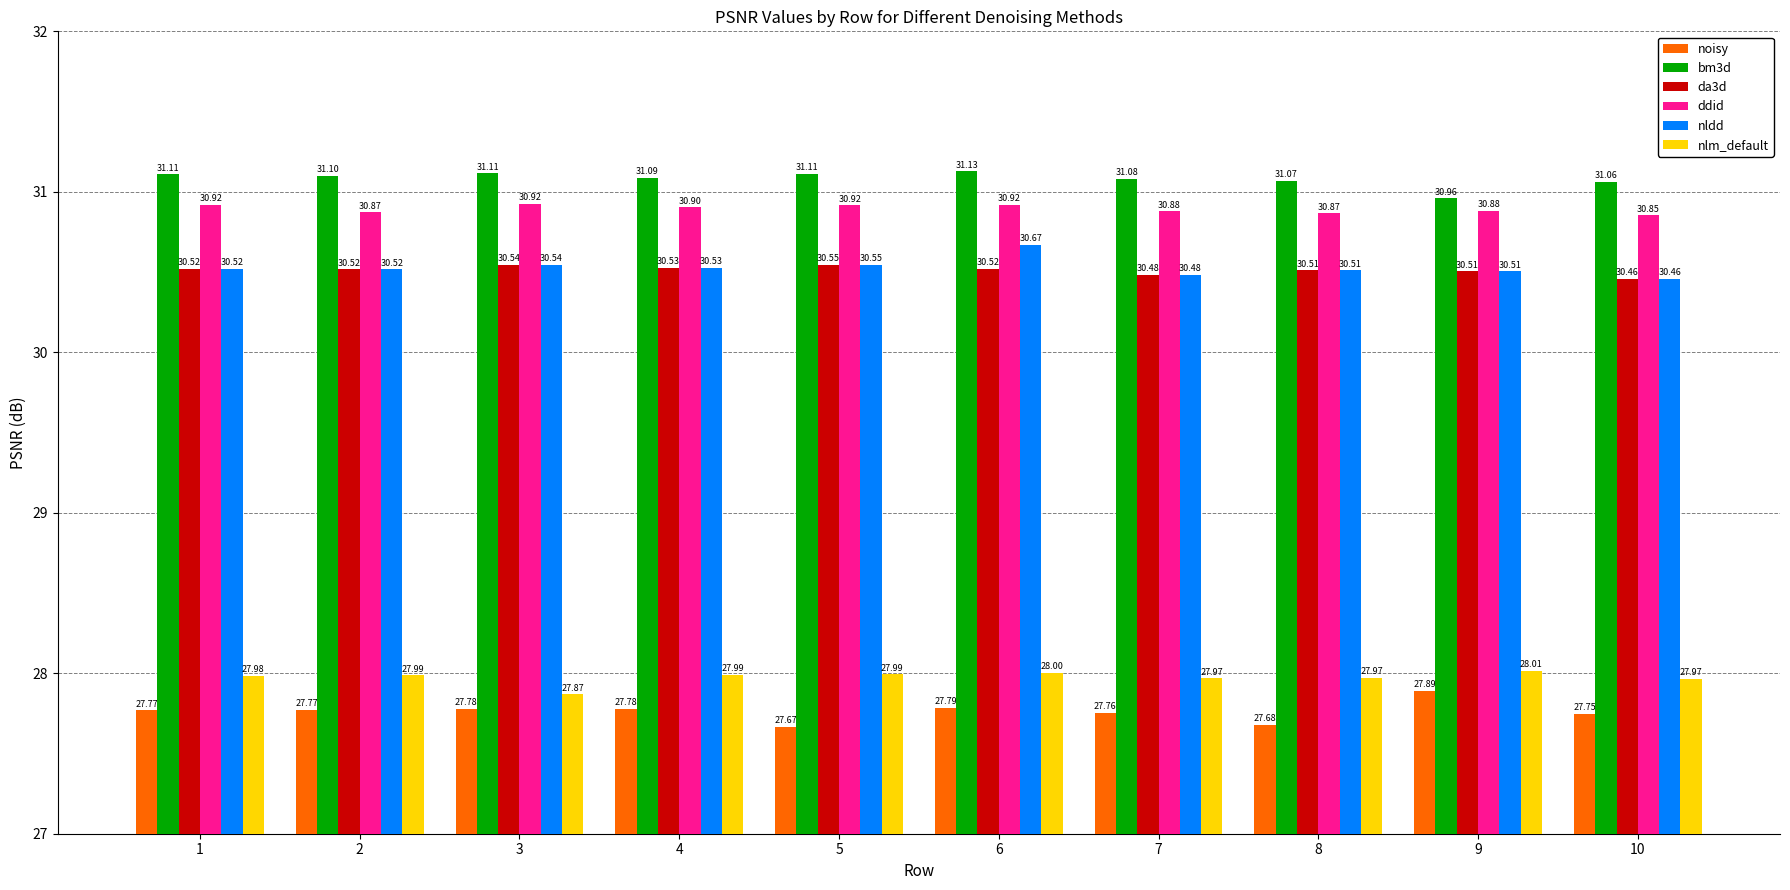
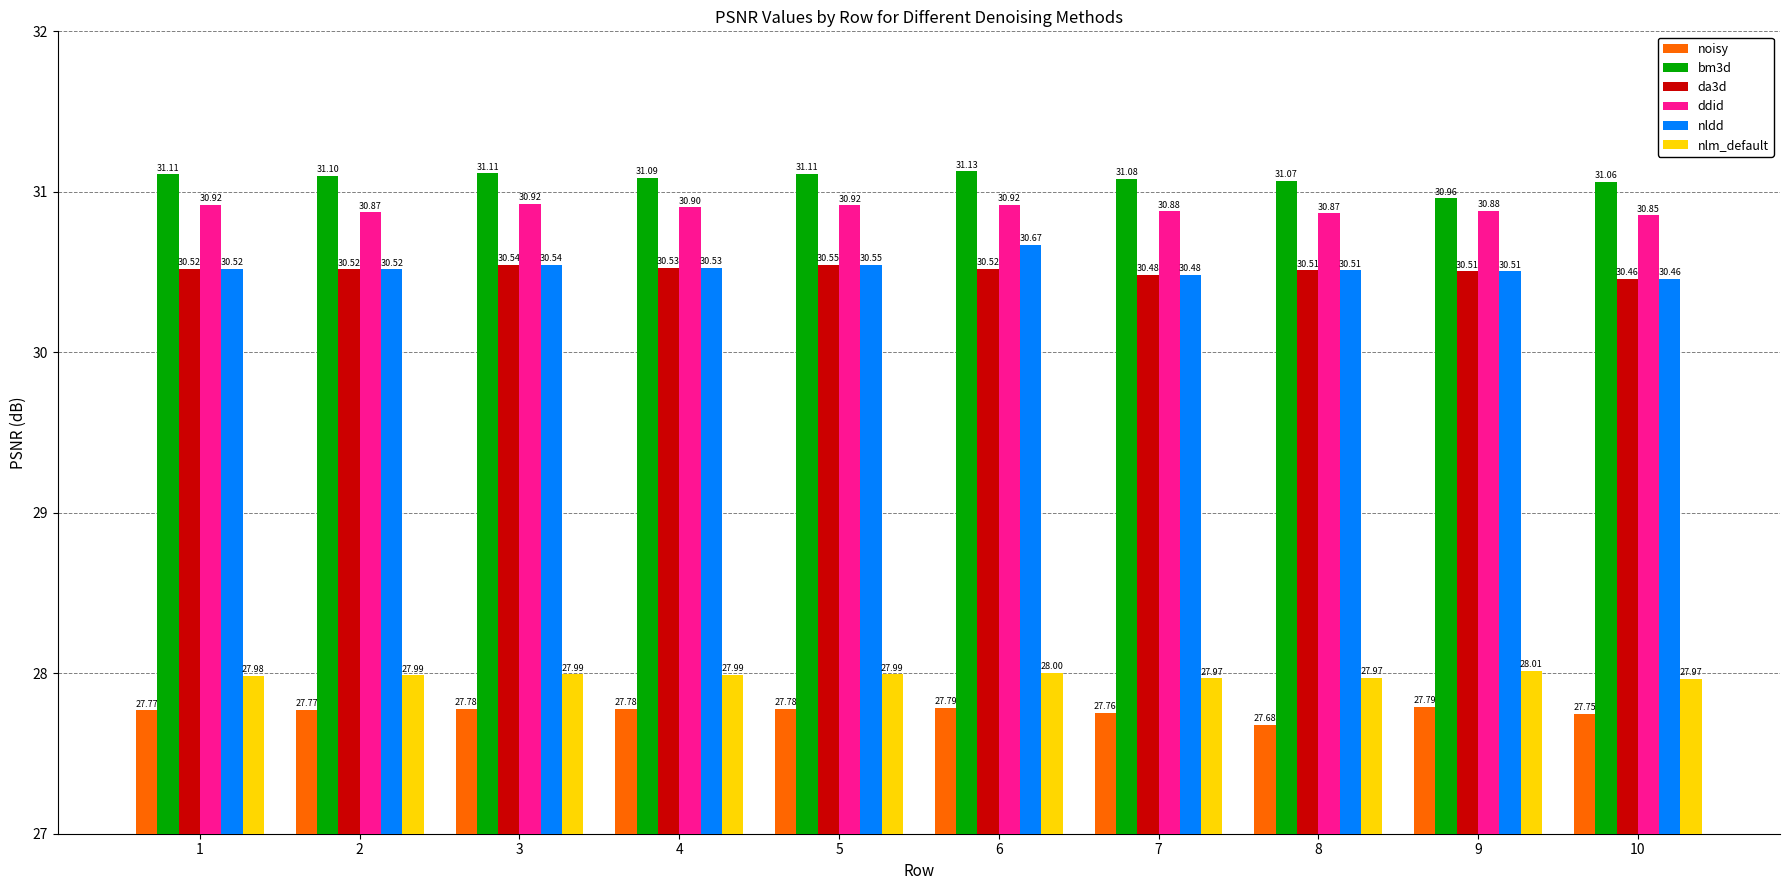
  {
    "noisy": {
      "1": 27.77,
      "2": 27.77,
      "3": 27.78,
      "4": 27.78,
-     "5": 27.67,
+     "5": 27.78,
      "6": 27.79,
      "7": 27.76,
      "8": 27.68,
-     "9": 27.89,
+     "9": 27.79,
      "10": 27.75
    },
    "bm3d": {
      "1": 31.11,
      "2": 31.10,
      "3": 31.11,
      "4": 31.09,
      "5": 31.11,
      "6": 31.13,
      "7": 31.08,
      "8": 31.07,
      "9": 30.96,
      "10": 31.06
    },
    "da3d": {
      "1": 30.52,
      "2": 30.52,
      "3": 30.54,
      "4": 30.53,
      "5": 30.55,
      "6": 30.52,
      "7": 30.48,
      "8": 30.51,
      "9": 30.51,
      "10": 30.46
    },
    "ddid": {
      "1": 30.92,
      "2": 30.87,
      "3": 30.92,
      "4": 30.90,
      "5": 30.92,
      "6": 30.92,
      "7": 30.88,
      "8": 30.87,
      "9": 30.88,
      "10": 30.85
    },
    "nldd": {
      "1": 30.52,
      "2": 30.52,
      "3": 30.54,
      "4": 30.53,
      "5": 30.55,
      "6": 30.67,
      "7": 30.48,
      "8": 30.51,
      "9": 30.51,
      "10": 30.46
    },
    "nlm_default": {
      "1": 27.98,
      "2": 27.99,
-     "3": 27.87,
+     "3": 27.99,
      "4": 27.99,
      "5": 27.99,
      "6": 28.00,
      "7": 27.97,
      "8": 27.97,
      "9": 28.01,
      "10": 27.97
    }
  }
